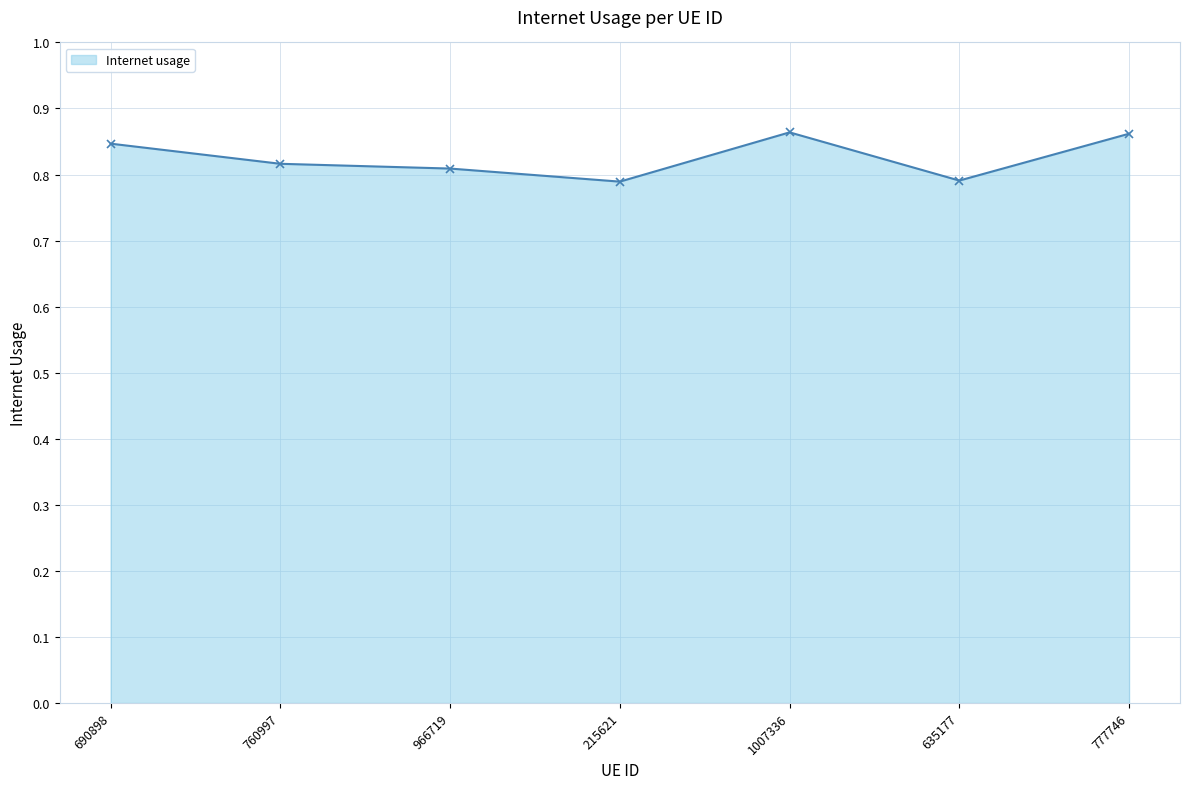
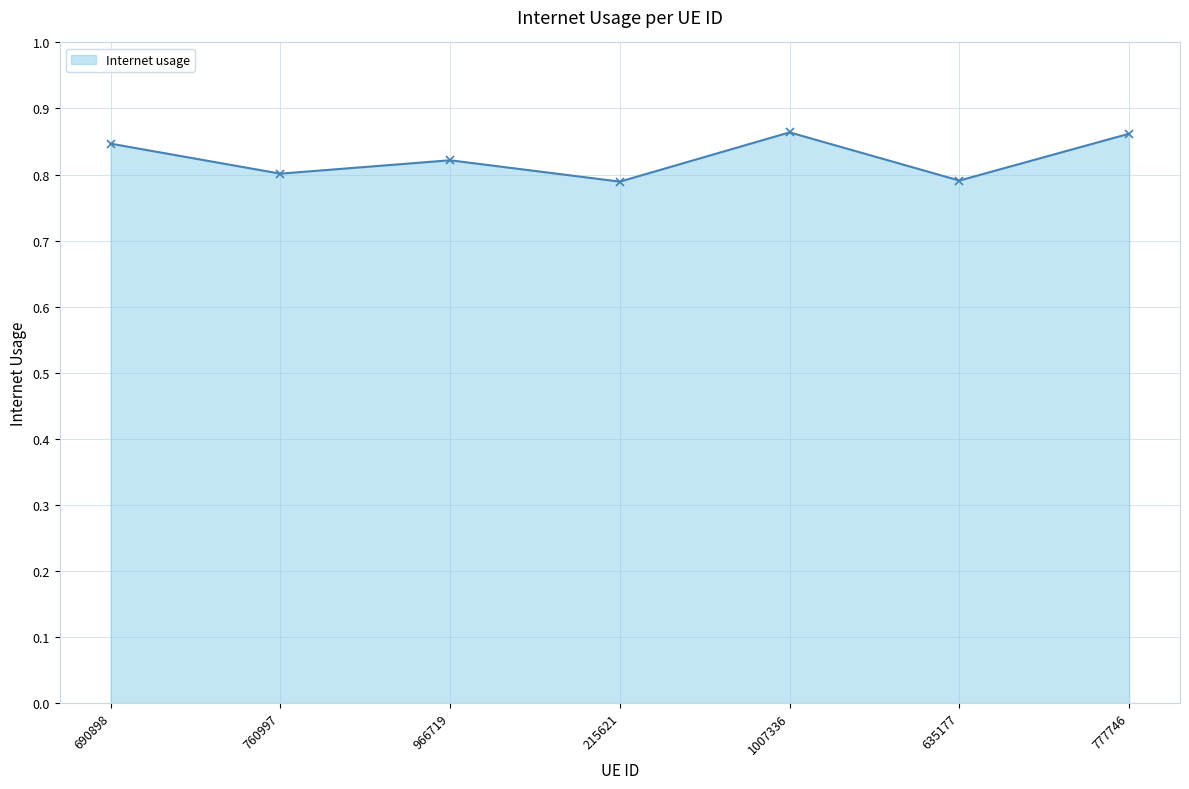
  {
    "690898": 0.85,
-   "760997": 0.82,
-   "966719": 0.81,
+   "760997": 0.80,
+   "966719": 0.82,
    "215621": 0.79,
    "1007336": 0.86,
    "635177": 0.79,
    "777746": 0.86
  }
